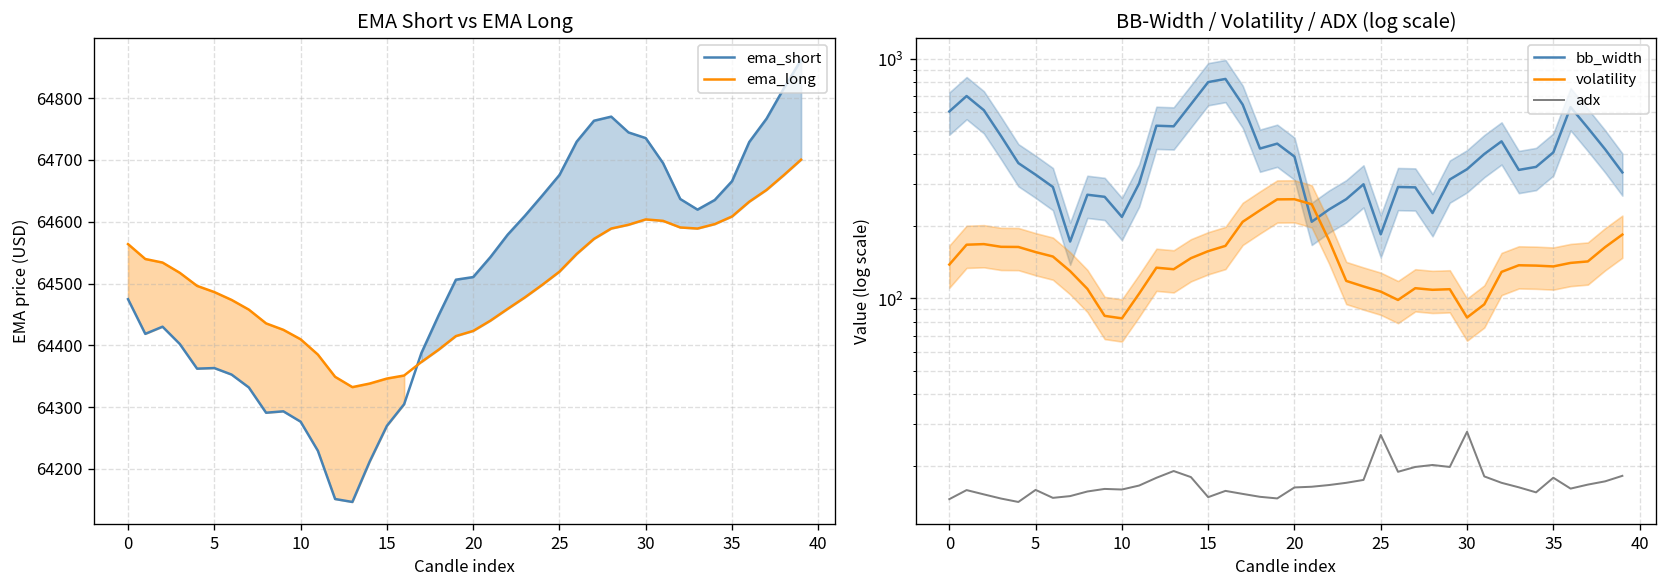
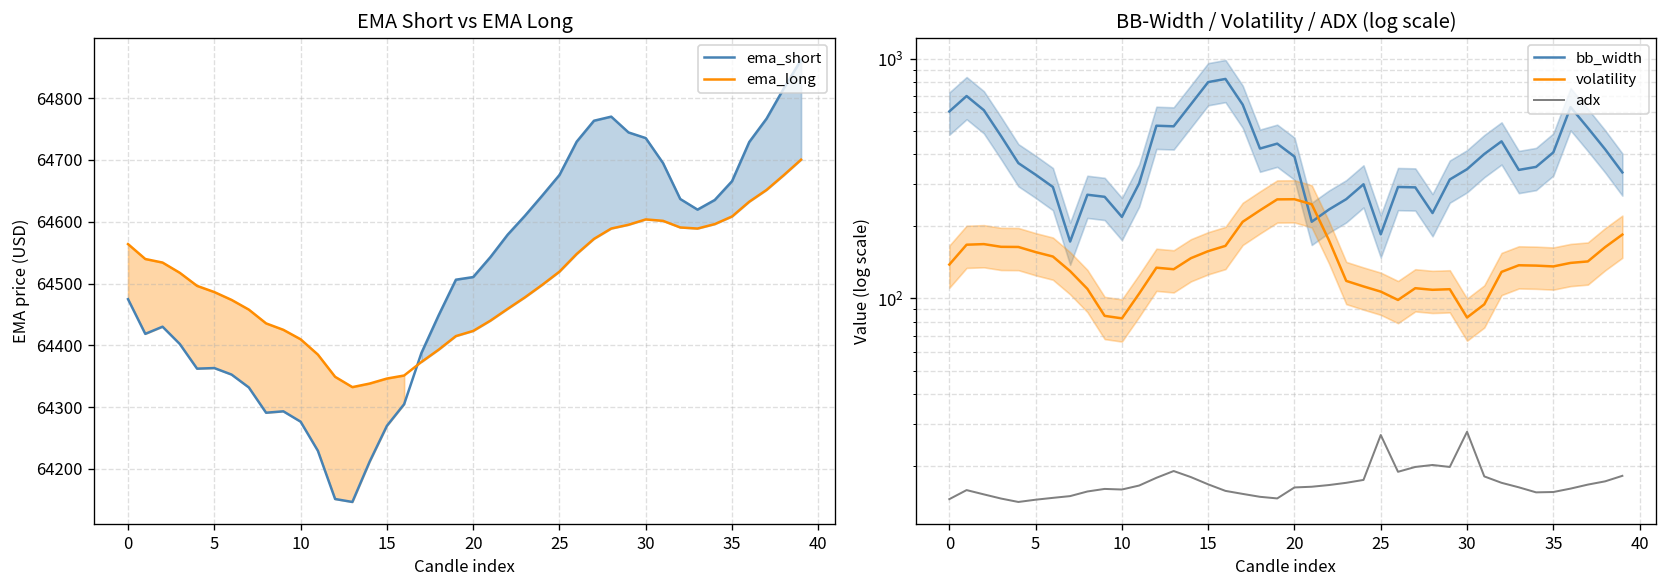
  {
    "BB-Width / Volatility / ADX (log scale)": {
      "adx": {
        "0": 15,
-       "5": 16,
+       "5": 14,
        "10": 16,
-       "15": 15,
+       "15": 17,
        "20": 16,
        "25": 27,
        "30": 28,
-       "35": 18
+       "35": 16
      }
    }
  }
